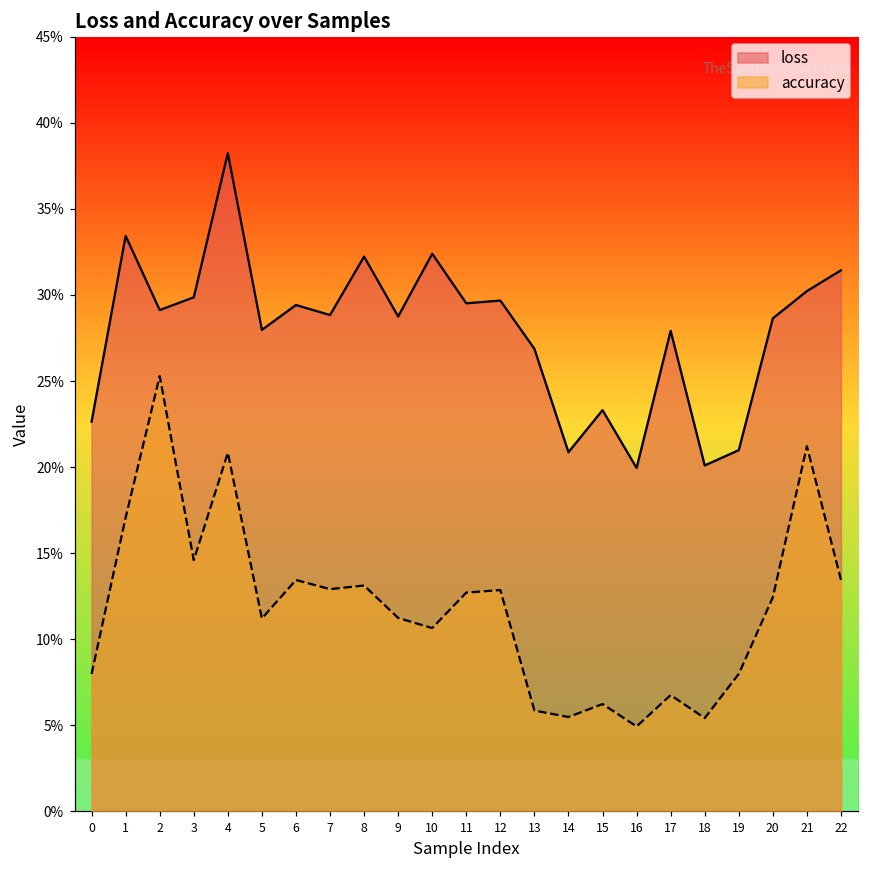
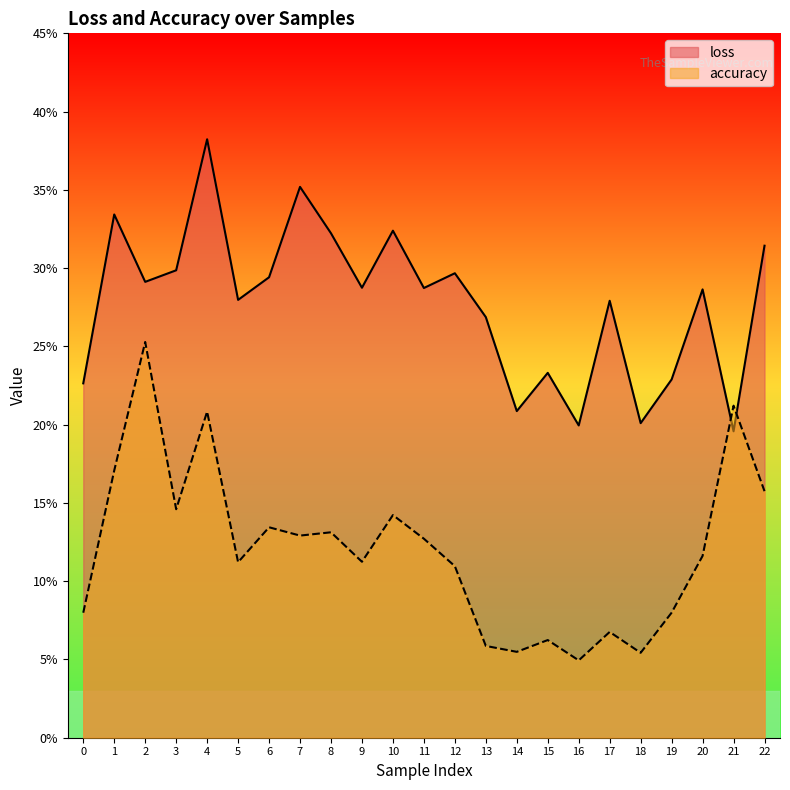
  {
    "loss": {
      "0": "22.6%",
      "1": "33.4%",
      "2": "29.1%",
      "3": "29.9%",
      "4": "38.2%",
      "5": "28.0%",
      "6": "29.4%",
-     "7": "28.8%",
+     "7": "35.2%",
      "8": "32.2%",
      "9": "28.7%",
      "10": "32.4%",
-     "11": "29.5%",
+     "11": "28.7%",
      "12": "29.7%",
      "13": "26.9%",
      "14": "20.9%",
      "15": "23.3%",
      "16": "20.0%",
      "17": "27.9%",
      "18": "20.1%",
-     "19": "21.0%",
+     "19": "22.9%",
      "20": "28.6%",
-     "21": "30.2%",
+     "21": "19.6%",
      "22": "31.4%"
    },
    "accuracy": {
      "0": "8.0%",
      "1": "17.1%",
      "2": "25.3%",
      "3": "14.6%",
      "4": "20.8%",
      "5": "11.2%",
      "6": "13.4%",
      "7": "12.9%",
      "8": "13.1%",
      "9": "11.2%",
-     "10": "10.7%",
+     "10": "14.2%",
      "11": "12.7%",
-     "12": "12.9%",
+     "12": "11.0%",
      "13": "5.9%",
      "14": "5.5%",
      "15": "6.2%",
      "16": "4.9%",
      "17": "6.8%",
      "18": "5.4%",
      "19": "8.0%",
-     "20": "12.4%",
+     "20": "11.6%",
      "21": "21.2%",
-     "22": "13.5%"
+     "22": "15.8%"
    }
  }
